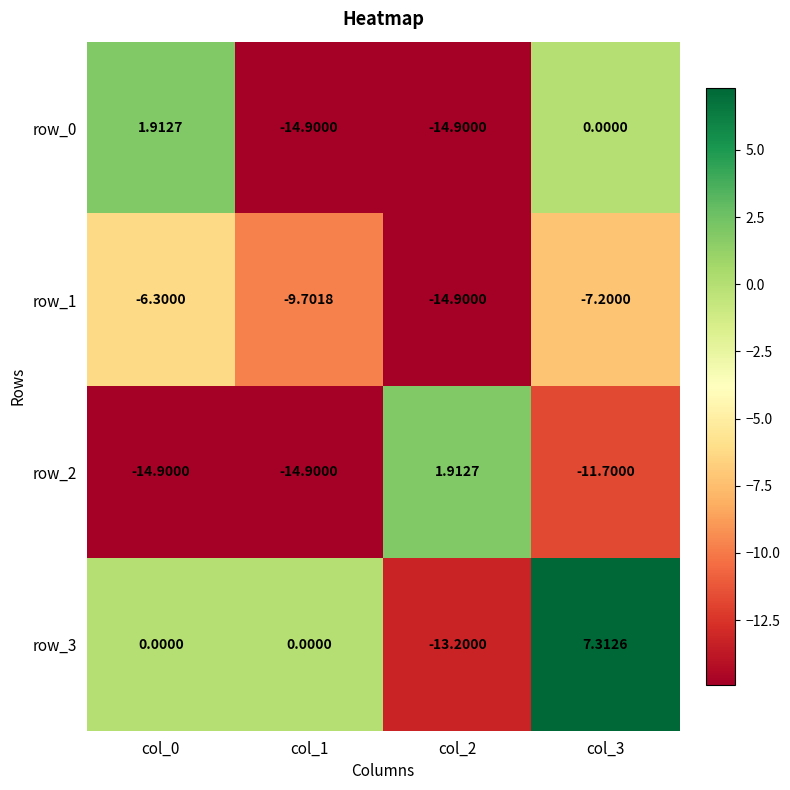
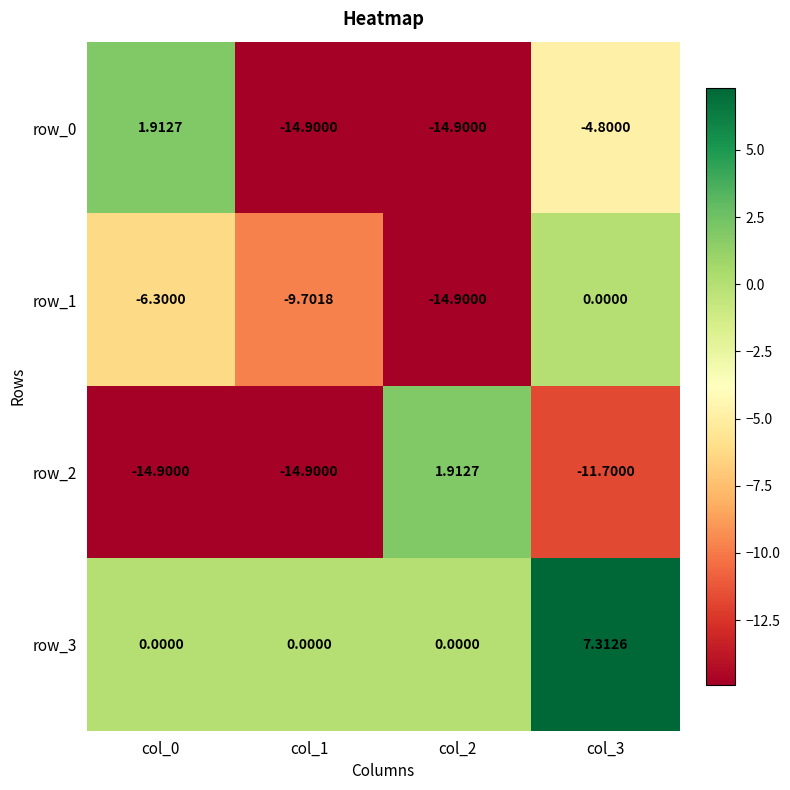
  {
    "row_0": {
      "col_0": 1.9127,
      "col_1": -14.9000,
      "col_2": -14.9000,
-     "col_3": 0.0000
+     "col_3": -4.8000
    },
    "row_1": {
      "col_0": -6.3000,
      "col_1": -9.7018,
      "col_2": -14.9000,
-     "col_3": -7.2000
+     "col_3": 0.0000
    },
    "row_2": {
      "col_0": -14.9000,
      "col_1": -14.9000,
      "col_2": 1.9127,
      "col_3": -11.7000
    },
    "row_3": {
      "col_0": 0.0000,
      "col_1": 0.0000,
-     "col_2": -13.2000,
+     "col_2": 0.0000,
      "col_3": 7.3126
    }
  }
